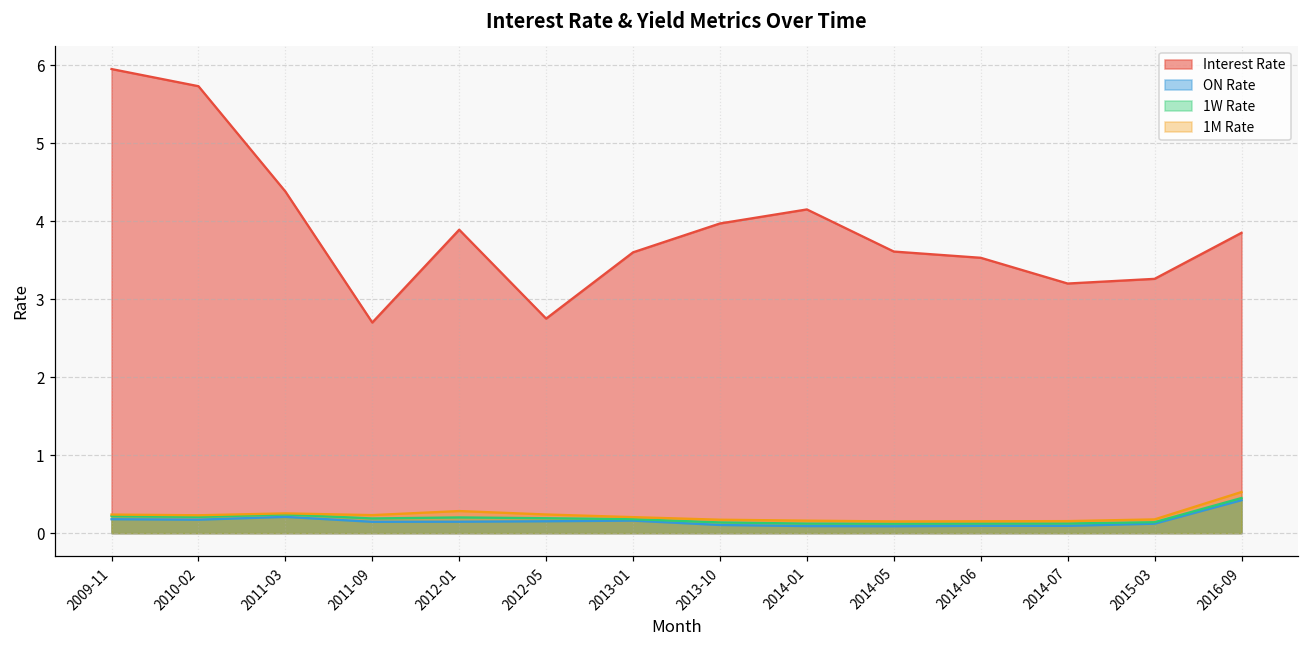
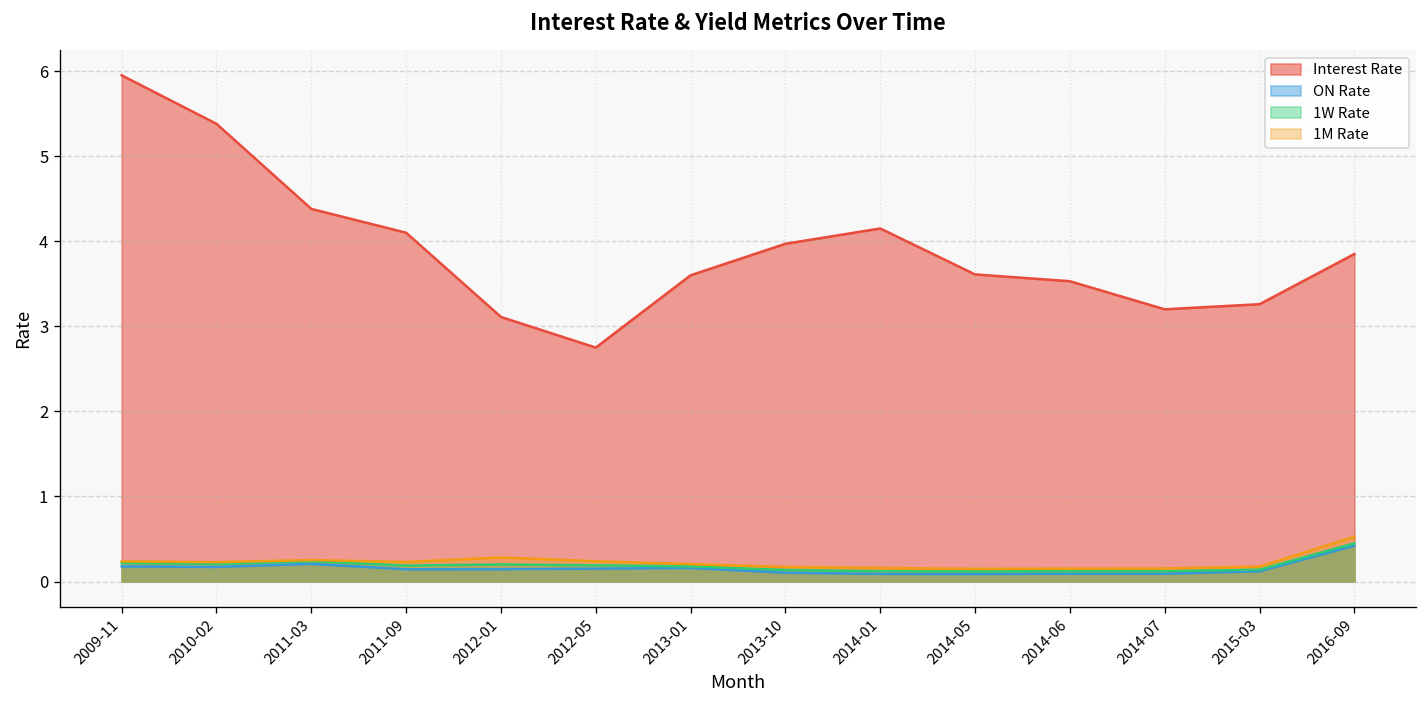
  {
    "Interest Rate": {
      "2009-11": 6.0,
-     "2010-02": 5.7,
+     "2010-02": 5.4,
      "2011-03": 4.4,
-     "2011-09": 2.7,
-     "2012-01": 3.9,
+     "2011-09": 4.1,
+     "2012-01": 3.1,
      "2012-05": 2.8,
      "2013-01": 3.6,
      "2013-10": 4.0,
      "2014-01": 4.2,
      "2014-05": 3.6,
      "2014-06": 3.5,
      "2014-07": 3.2,
      "2015-03": 3.3,
      "2016-09": 3.9
    },
    "ON Rate": {
      "2009-11": 0.2,
      "2011-09": 0.1,
      "2012-01": 0.1,
      "2012-05": 0.2
    },
    "1W Rate": {
      "2011-09": 0.2,
      "2012-01": 0.2,
      "2012-05": 0.2
    },
    "1M Rate": {
      "2011-09": 0.2,
      "2012-01": 0.3,
      "2012-05": 0.2,
      "2014-01": 0.2,
      "2016-09": 0.5
    }
  }
